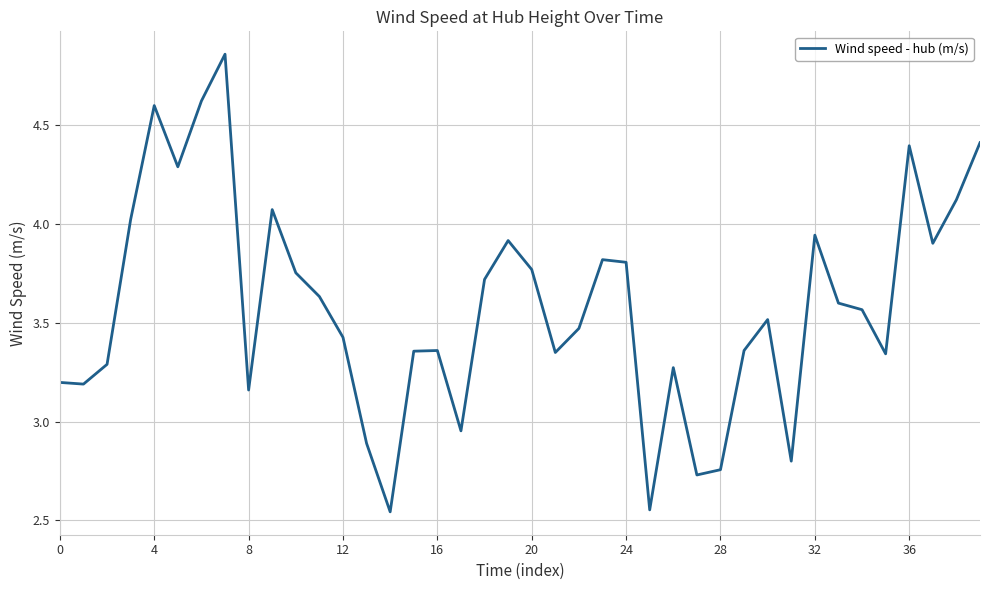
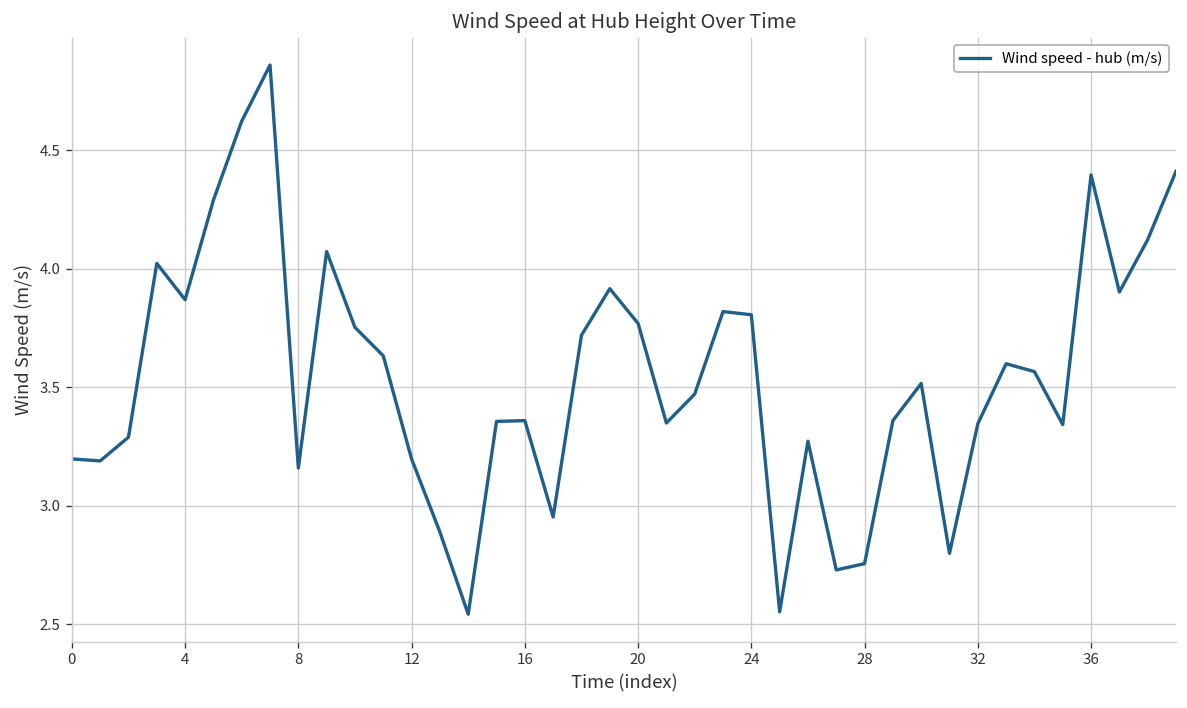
  {
    "0": 3.20,
-   "4": 4.60,
+   "4": 3.87,
    "8": 3.16,
-   "12": 3.43,
+   "12": 3.20,
    "16": 3.36,
    "20": 3.77,
    "24": 3.81,
    "28": 2.76,
-   "32": 3.94,
+   "32": 3.35,
    "36": 4.40
  }
